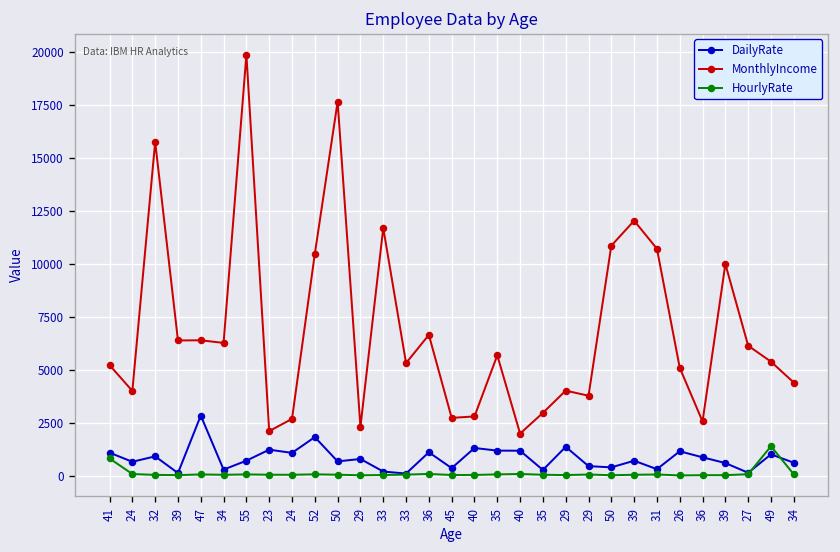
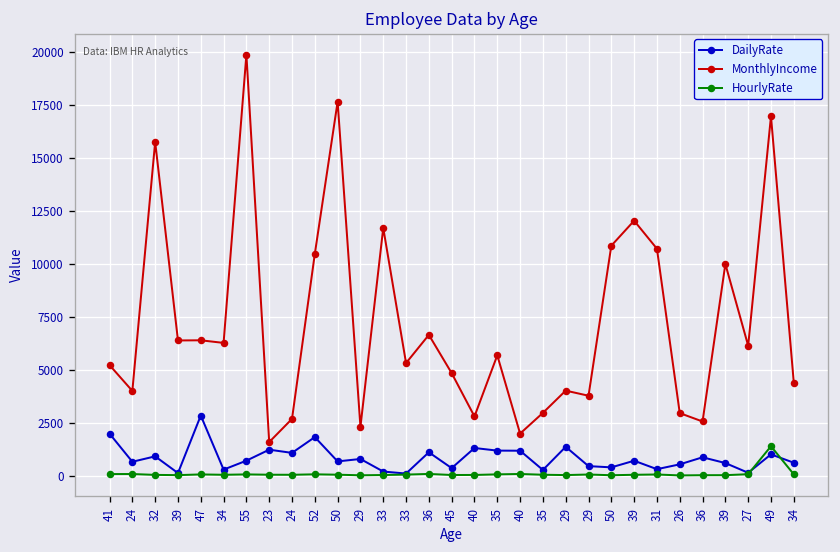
  {
    "DailyRate": {
-     "41": 1100,
+     "41": 2000,
      "32": 900,
      "47": 2900,
      "55": 700,
      "23": 1200,
      "52": 1800,
      "45": 400,
      "31": 300,
-     "26": 1200,
+     "26": 600,
      "49": 1000
    },
    "MonthlyIncome": {
      "41": 5200,
      "32": 15700,
      "47": 6400,
      "55": 19900,
-     "23": 2100,
+     "23": 1600,
      "52": 10500,
-     "45": 2700,
+     "45": 4900,
      "31": 10700,
-     "26": 5100,
+     "26": 3000,
      "27": 6100,
-     "49": 5400
+     "49": 17000
    },
    "HourlyRate": {
-     "41": 800,
+     "41": 100,
      "32": 100,
      "47": 100,
      "55": 100,
      "23": 100,
      "52": 100,
      "45": 100,
      "31": 100,
      "26": 0,
      "49": 1400
    }
  }
